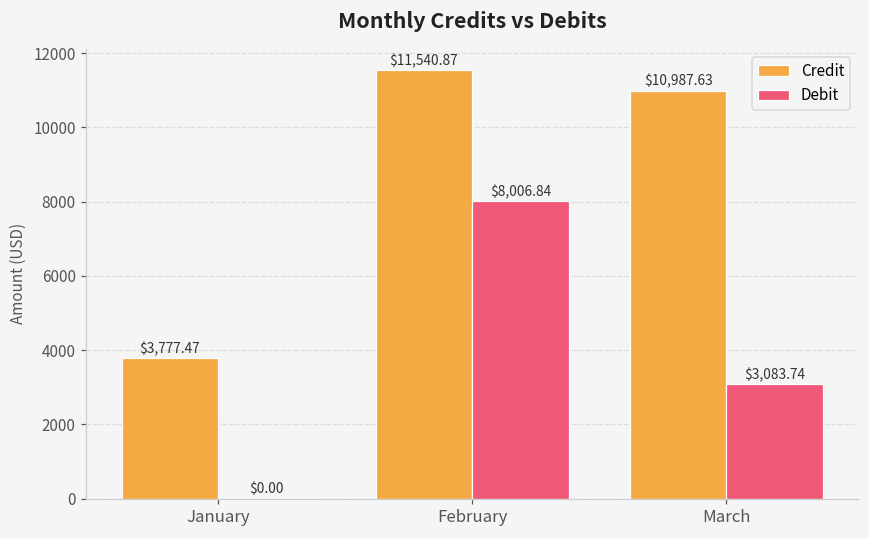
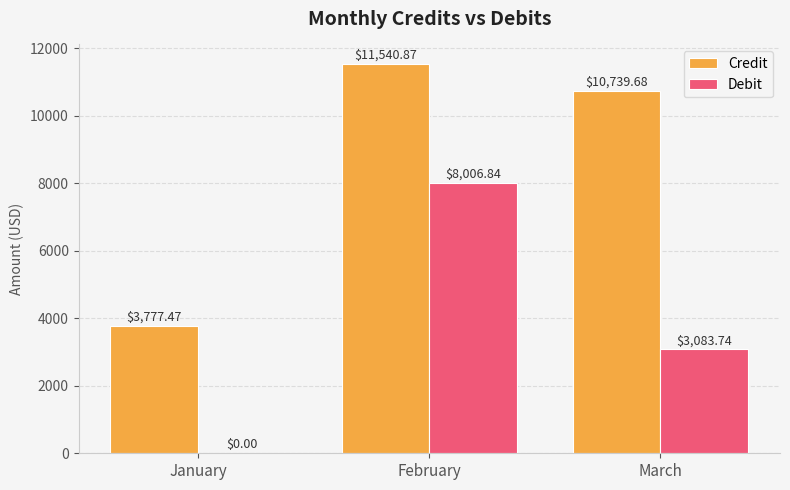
  {
    "Credit": {
      "January": "$3,777.47",
      "February": "$11,540.87",
-     "March": "$10,987.63"
+     "March": "$10,739.68"
    },
    "Debit": {
      "January": "$0.00",
      "February": "$8,006.84",
      "March": "$3,083.74"
    }
  }
